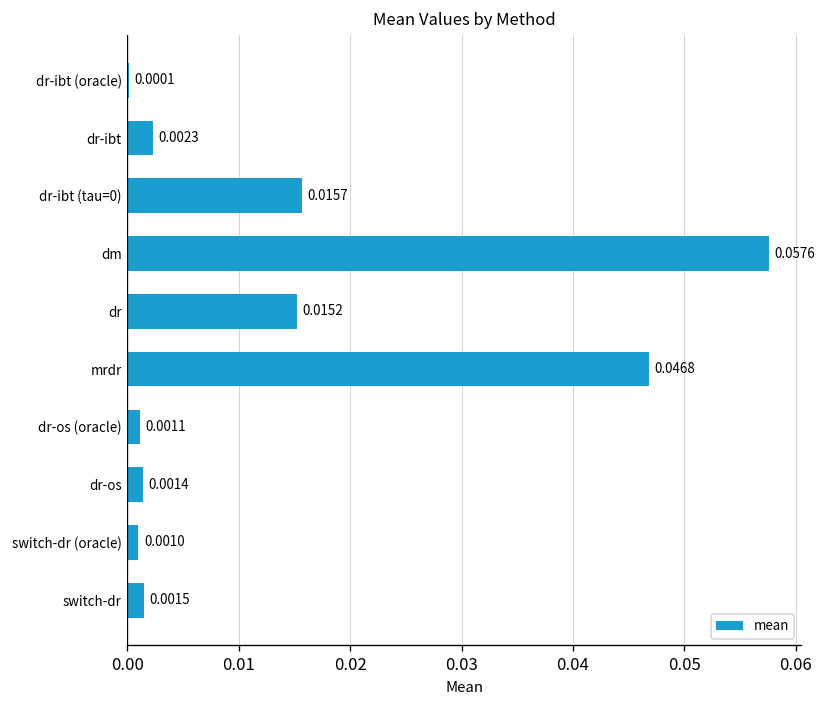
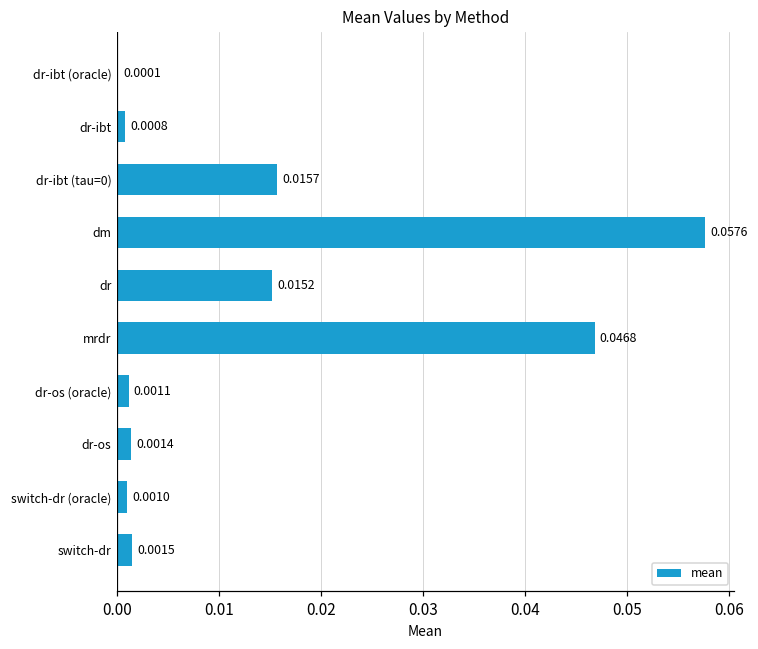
  {
    "dr-ibt (oracle)": 0.0001,
-   "dr-ibt": 0.0023,
+   "dr-ibt": 0.0008,
    "dr-ibt (tau=0)": 0.0157,
    "dm": 0.0576,
    "dr": 0.0152,
    "mrdr": 0.0468,
    "dr-os (oracle)": 0.0011,
    "dr-os": 0.0014,
    "switch-dr (oracle)": 0.0010,
    "switch-dr": 0.0015
  }
